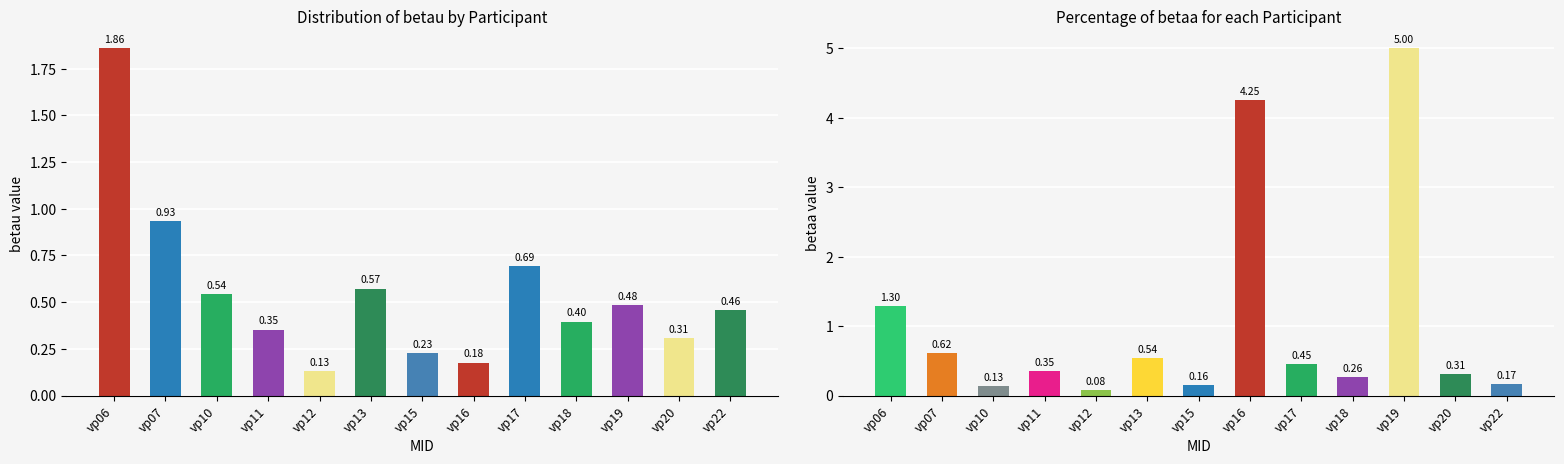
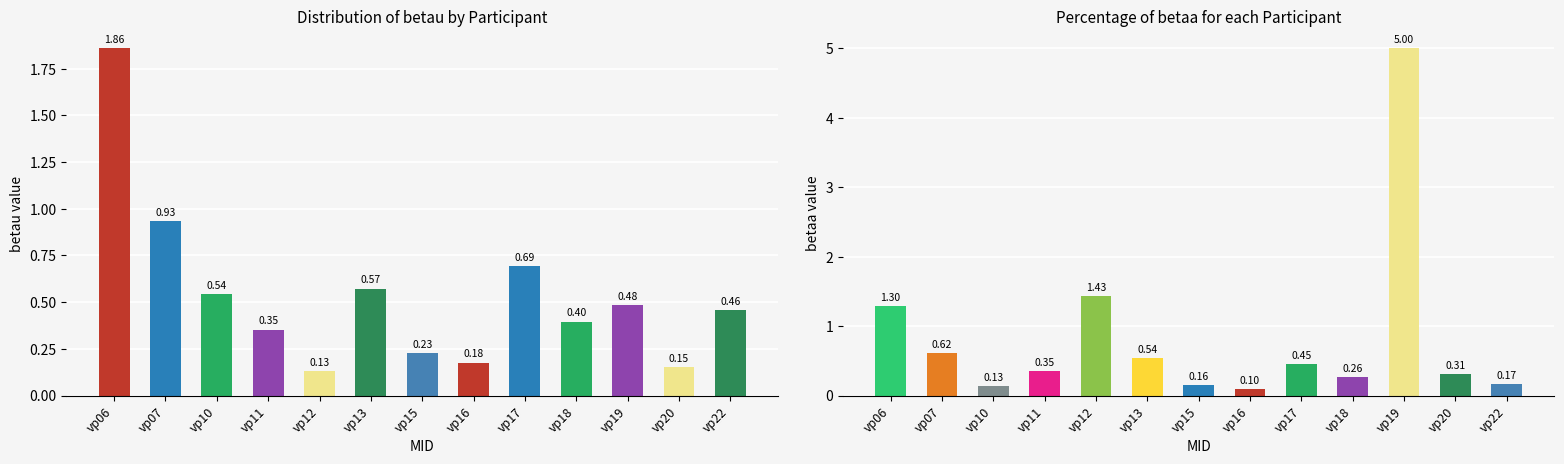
  {
    "Distribution of betau by Participant": {
      "vp06": 1.86,
      "vp07": 0.93,
      "vp10": 0.54,
      "vp11": 0.35,
      "vp12": 0.13,
      "vp13": 0.57,
      "vp15": 0.23,
      "vp16": 0.18,
      "vp17": 0.69,
      "vp18": 0.40,
      "vp19": 0.48,
-     "vp20": 0.31,
+     "vp20": 0.15,
      "vp22": 0.46
    },
    "Percentage of betaa for each Participant": {
      "vp06": 1.30,
      "vp07": 0.62,
      "vp10": 0.13,
      "vp11": 0.35,
-     "vp12": 0.08,
+     "vp12": 1.43,
      "vp13": 0.54,
      "vp15": 0.16,
-     "vp16": 4.25,
+     "vp16": 0.10,
      "vp17": 0.45,
      "vp18": 0.26,
      "vp19": 5.00,
      "vp20": 0.31,
      "vp22": 0.17
    }
  }
